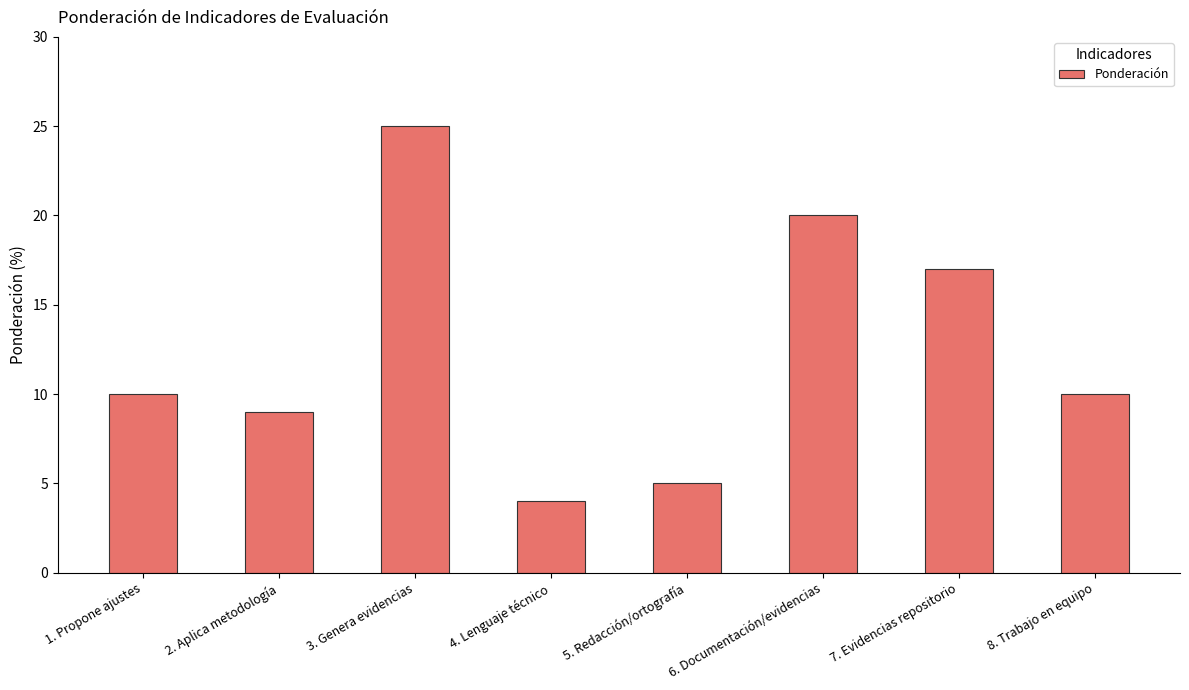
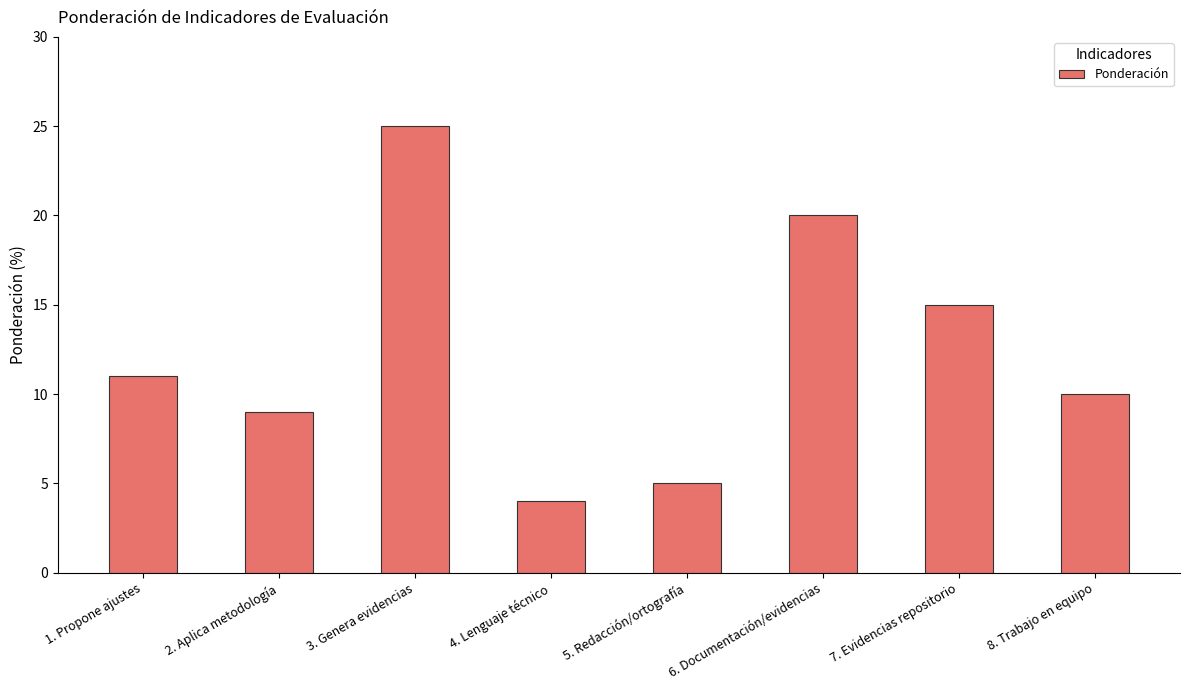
  {
-   "1. Propone ajustes": 10,
+   "1. Propone ajustes": 11,
    "2. Aplica metodología": 9,
    "3. Genera evidencias": 25,
    "4. Lenguaje técnico": 4,
    "5. Redacción/ortografía": 5,
    "6. Documentación/evidencias": 20,
-   "7. Evidencias repositorio": 17,
+   "7. Evidencias repositorio": 15,
    "8. Trabajo en equipo": 10
  }
